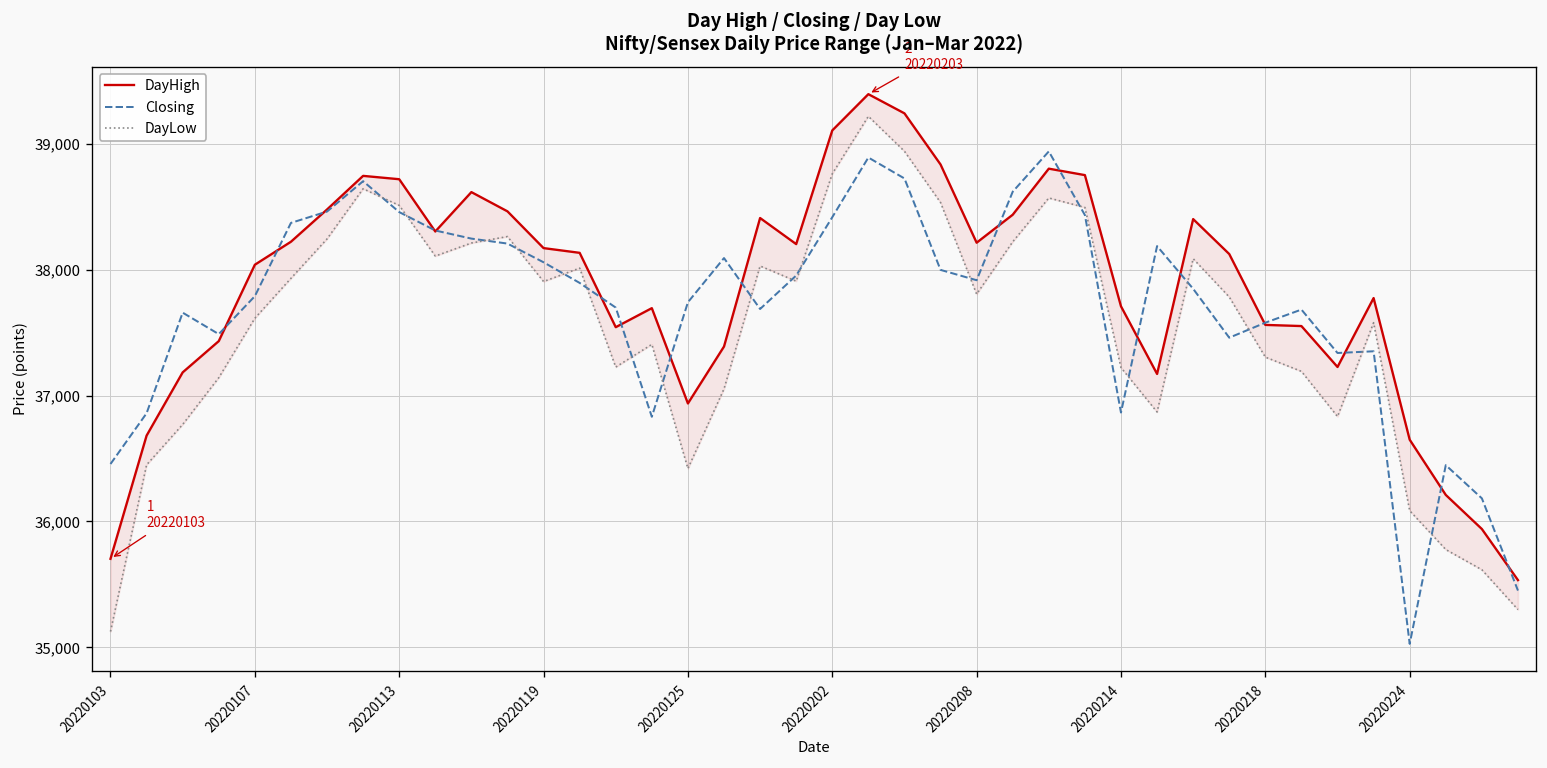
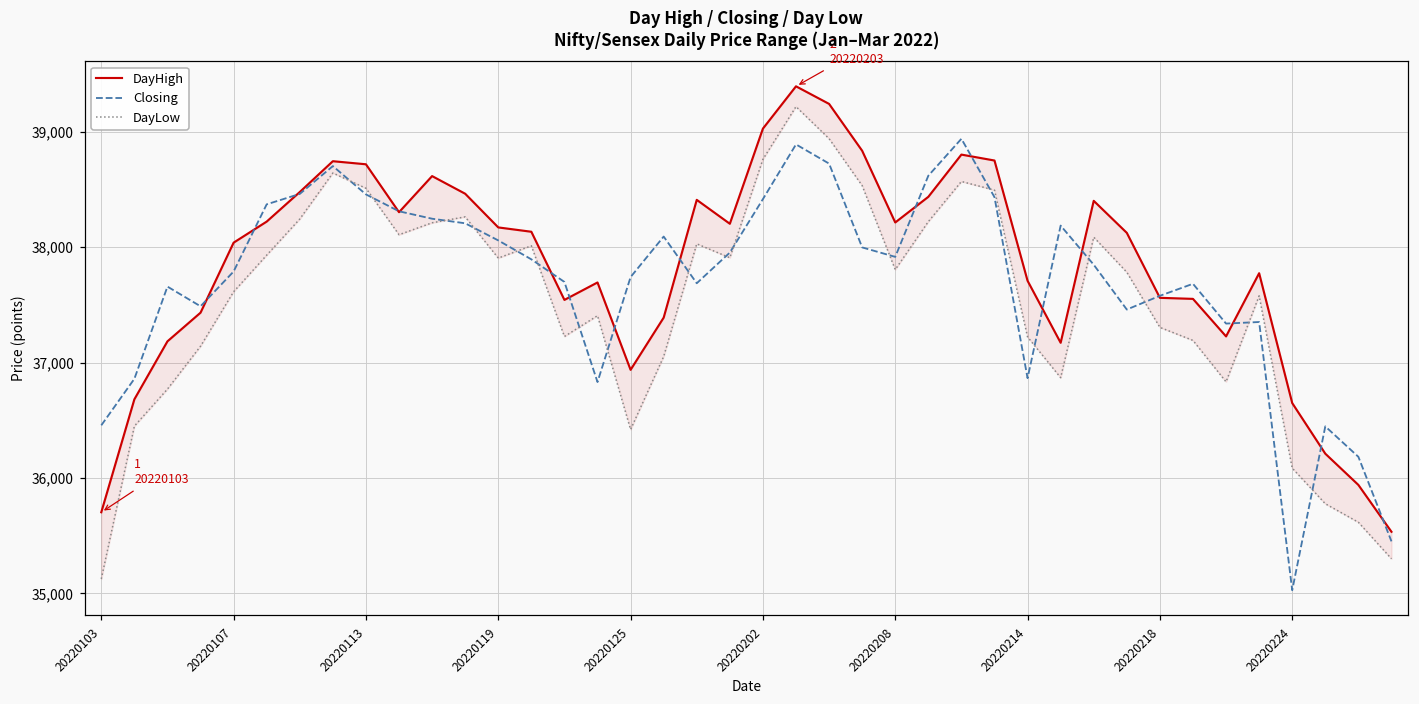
  {
    "DayHigh": {
      "20220107": "38,040",
      "20220113": "38,720",
      "20220119": "38,170",
      "20220125": "36,940",
-     "20220202": "39,110",
+     "20220202": "39,030",
      "20220208": "38,210",
      "20220214": "37,710",
      "20220224": "36,650"
    },
    "Closing": {
      "20220103": "36,460",
      "20220107": "37,790",
      "20220113": "38,460",
      "20220119": "38,060",
      "20220125": "37,740",
      "20220202": "38,420",
      "20220208": "37,920",
      "20220214": "36,860",
      "20220224": "35,030"
    },
    "DayLow": {
      "20220103": "35,130",
      "20220107": "37,610",
      "20220113": "38,510",
      "20220119": "37,910",
      "20220125": "36,420",
      "20220202": "38,760",
      "20220208": "37,810",
      "20220214": "37,220",
      "20220218": "37,300",
      "20220224": "36,090"
    }
  }
